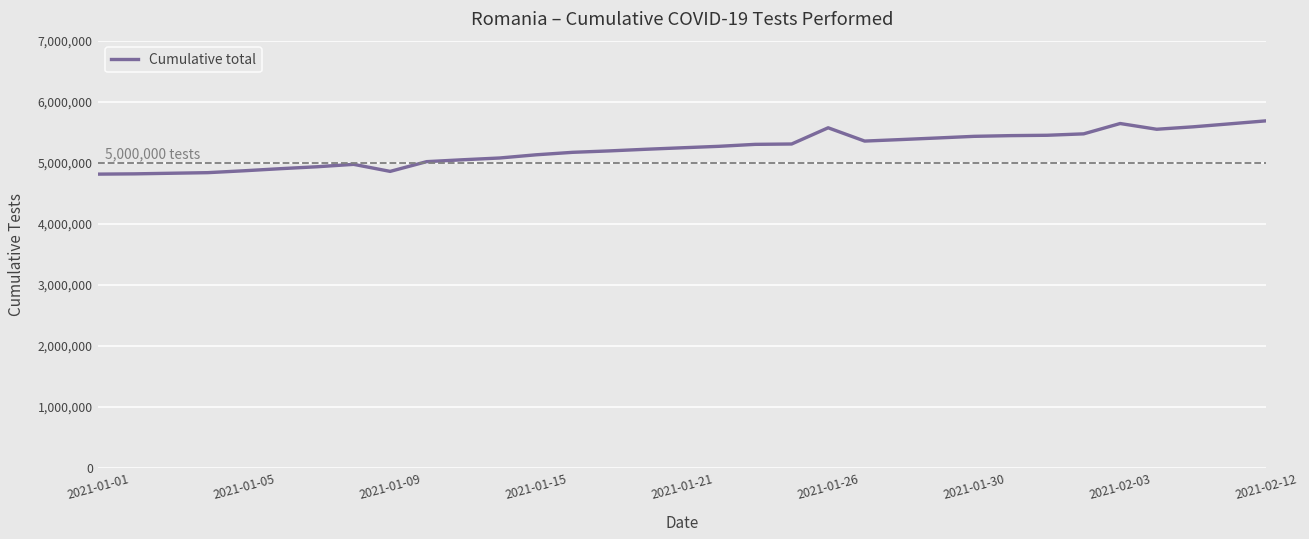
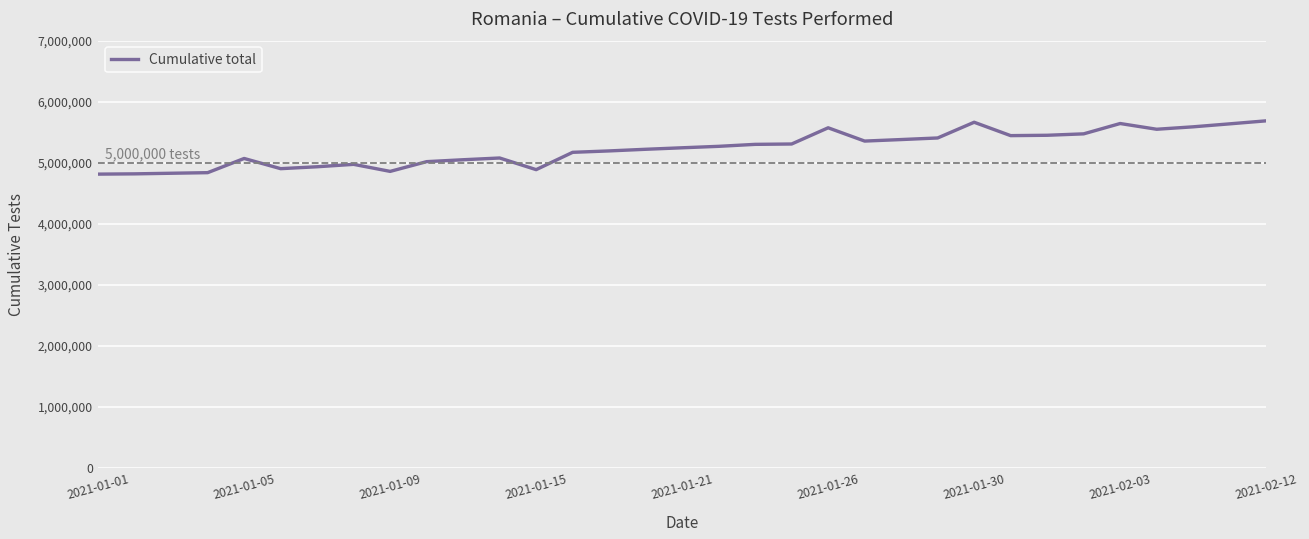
  {
    "2021-01-01": "4,800,000",
-   "2021-01-05": "4,900,000",
+   "2021-01-05": "5,100,000",
    "2021-01-09": "4,900,000",
-   "2021-01-15": "5,100,000",
+   "2021-01-15": "4,900,000",
    "2021-01-21": "5,200,000",
    "2021-01-26": "5,600,000",
-   "2021-01-30": "5,400,000",
+   "2021-01-30": "5,700,000",
    "2021-02-03": "5,600,000",
    "2021-02-12": "5,700,000"
  }
